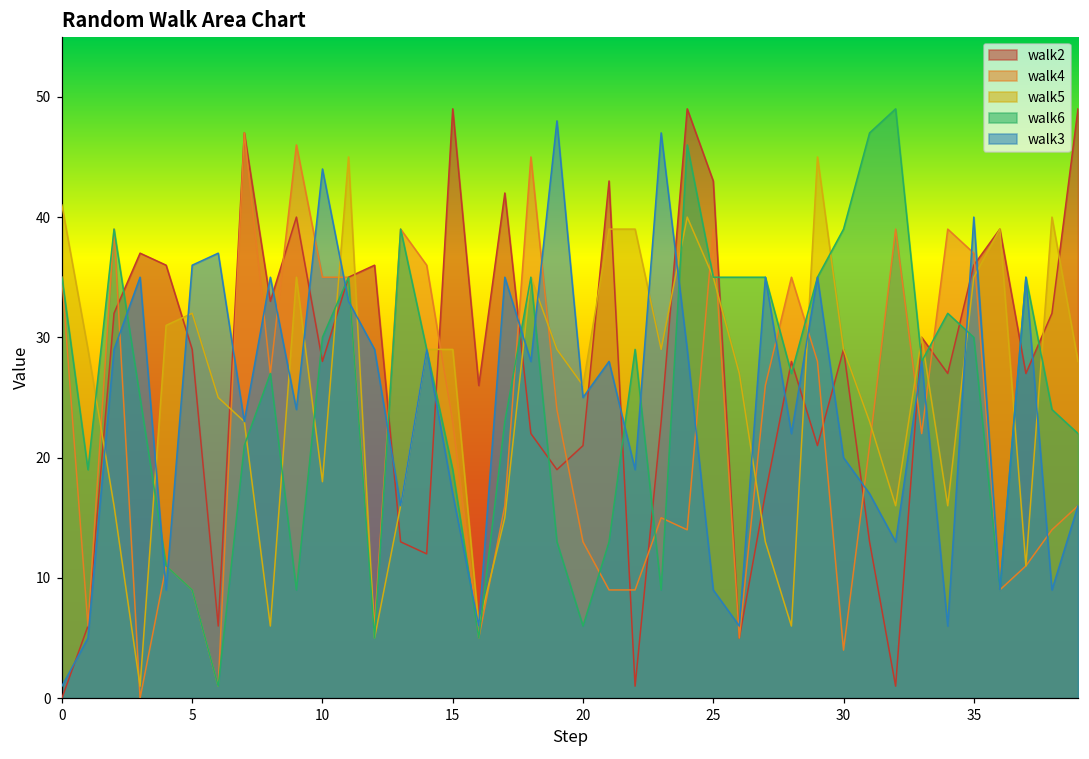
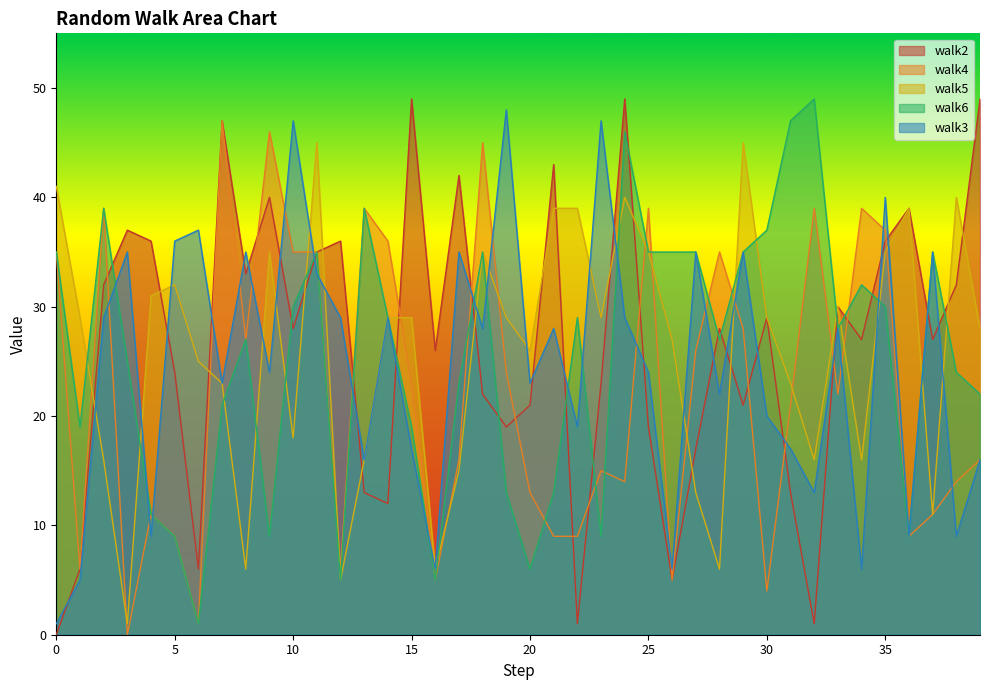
  {
    "walk2": {
      "0": 0,
-     "5": 29,
+     "5": 24,
      "10": 28,
      "15": 49,
      "20": 21,
-     "25": 43,
+     "25": 19,
      "35": 36
    },
    "walk6": {
      "10": 30,
      "15": 19,
      "20": 6,
-     "30": 39,
+     "30": 37,
      "35": 30
    },
    "walk3": {
      "0": 1,
      "5": 36,
-     "10": 44,
+     "10": 47,
      "15": 17,
-     "20": 25,
-     "25": 9,
+     "20": 23,
+     "25": 24,
      "30": 20,
      "35": 40
    }
  }
